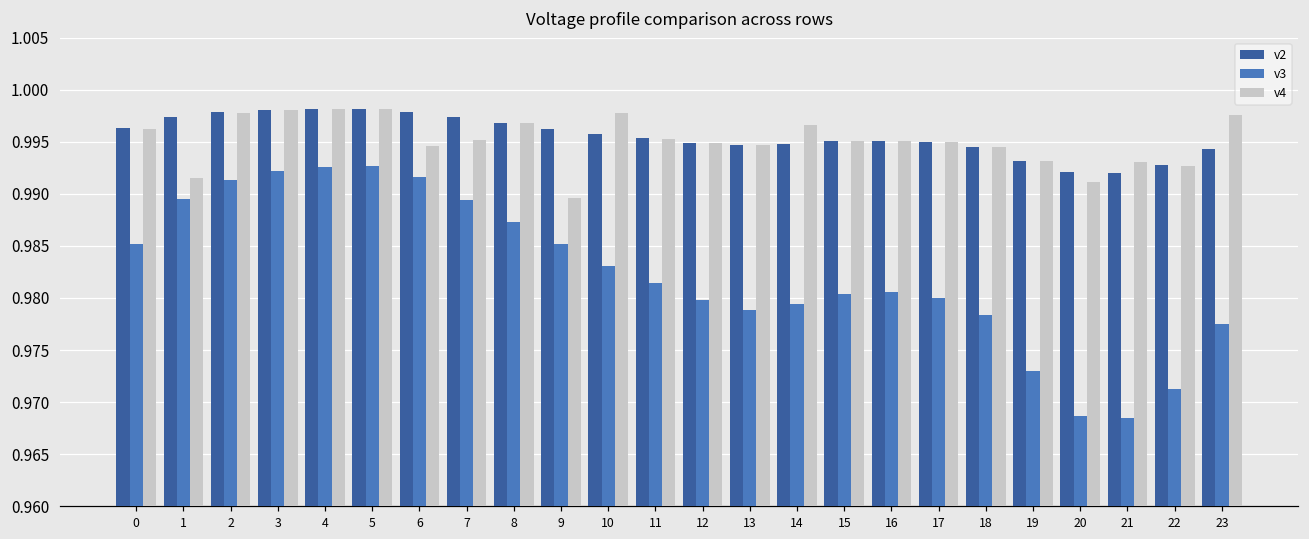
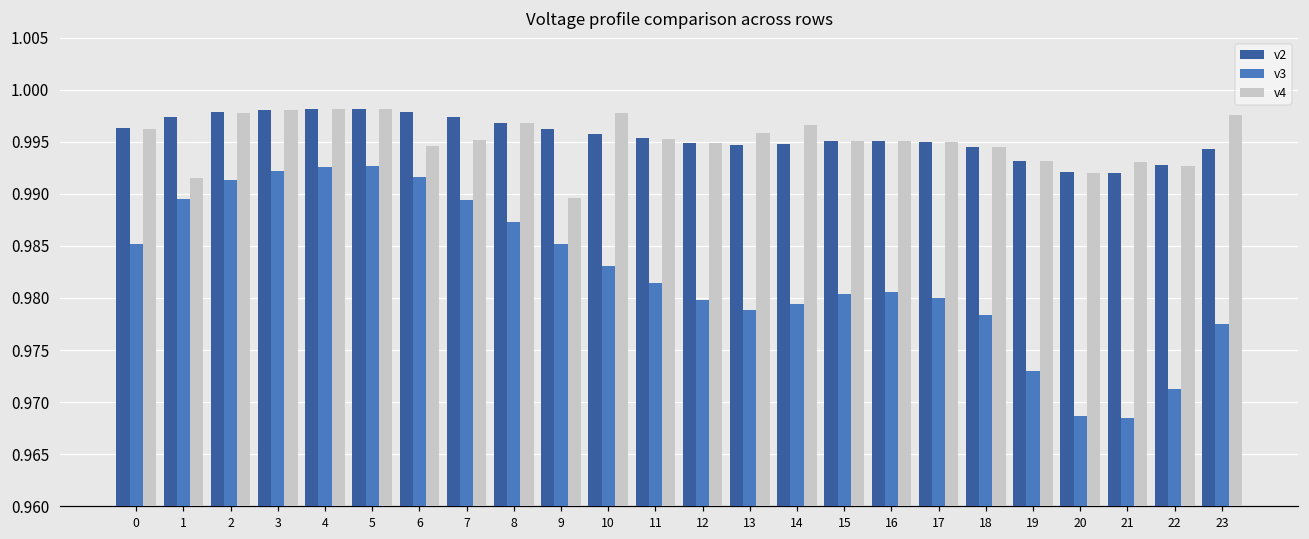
  {
    "v4": {
      "0": 0.996,
      "1": 0.991,
      "2": 0.998,
      "3": 0.998,
      "4": 0.998,
      "5": 0.998,
      "6": 0.995,
      "7": 0.995,
      "8": 0.997,
      "9": 0.990,
      "10": 0.998,
      "11": 0.995,
      "12": 0.995,
-     "13": 0.995,
+     "13": 0.996,
      "14": 0.997,
      "15": 0.995,
      "16": 0.995,
      "17": 0.995,
      "18": 0.995,
      "19": 0.993,
-     "20": 0.991,
+     "20": 0.992,
      "21": 0.993,
      "22": 0.993,
      "23": 0.998
    }
  }
